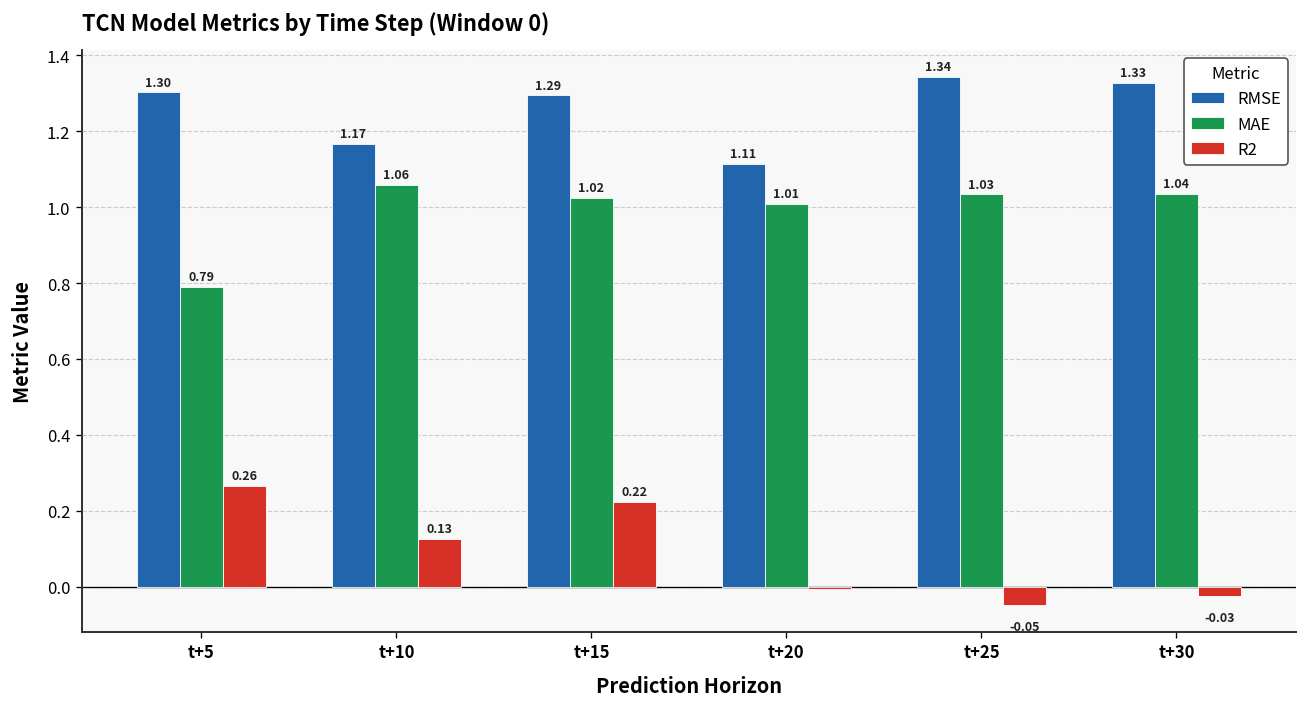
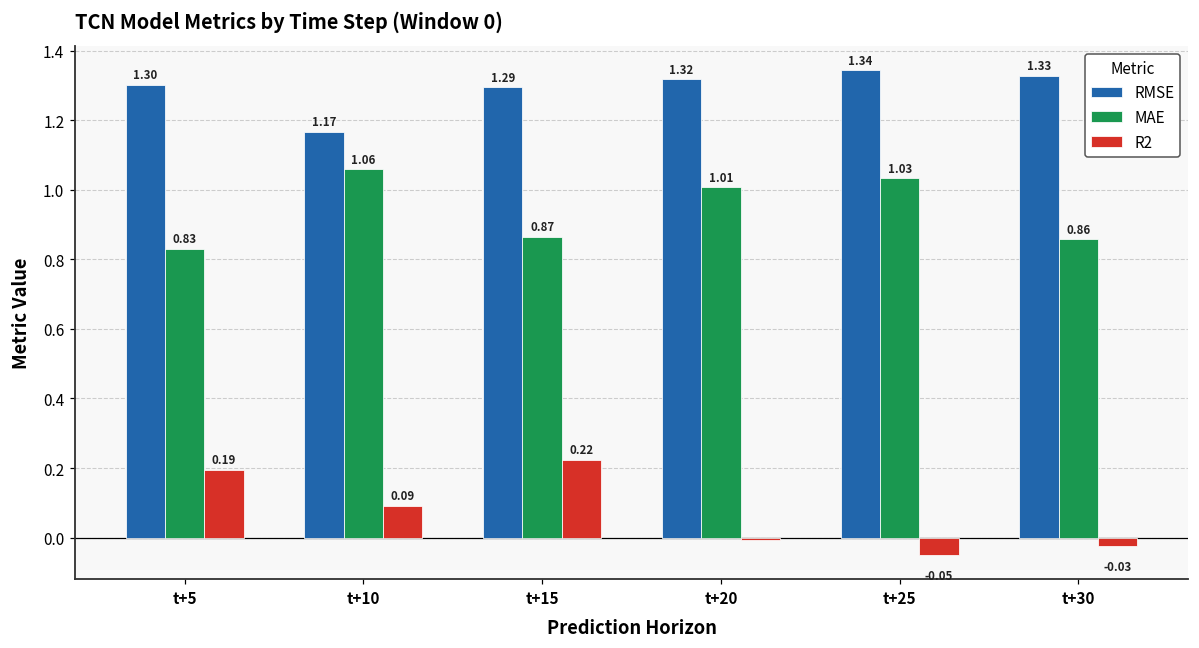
  {
    "RMSE": {
      "t+5": 1.30,
      "t+10": 1.17,
      "t+15": 1.29,
-     "t+20": 1.11,
+     "t+20": 1.32,
      "t+25": 1.34,
      "t+30": 1.33
    },
    "MAE": {
-     "t+5": 0.79,
+     "t+5": 0.83,
      "t+10": 1.06,
-     "t+15": 1.02,
+     "t+15": 0.87,
      "t+20": 1.01,
      "t+25": 1.03,
-     "t+30": 1.04
+     "t+30": 0.86
    },
    "R2": {
-     "t+5": 0.26,
-     "t+10": 0.13,
+     "t+5": 0.19,
+     "t+10": 0.09,
      "t+15": 0.22,
      "t+25": -0.05,
      "t+30": -0.03
    }
  }
